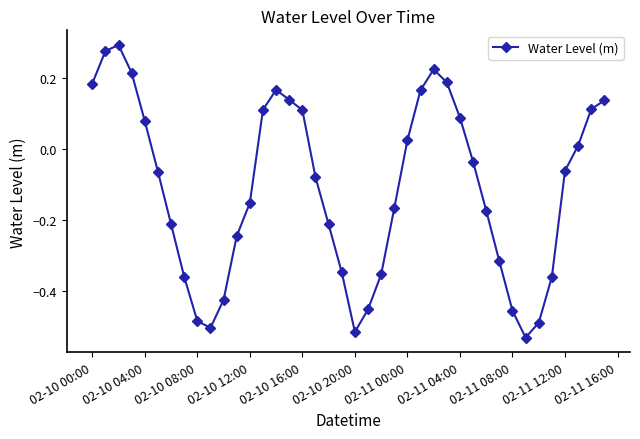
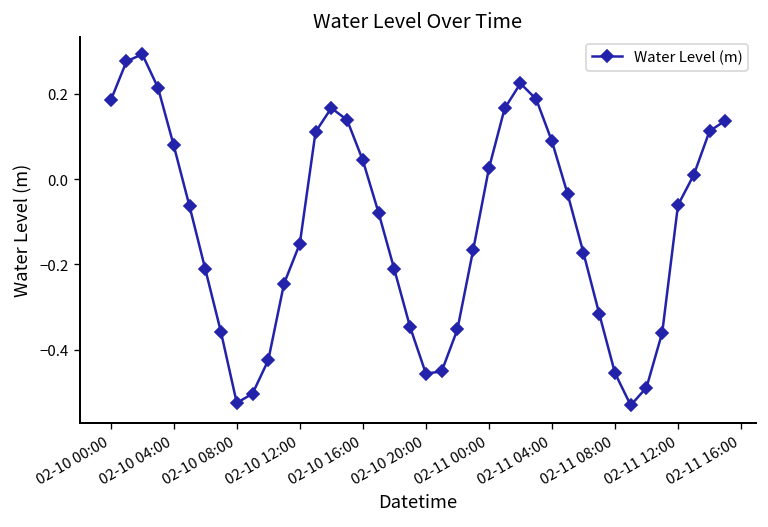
  {
    "02-10 00:00": 0.18,
    "02-10 04:00": 0.08,
-   "02-10 08:00": -0.48,
+   "02-10 08:00": -0.53,
    "02-10 12:00": -0.15,
-   "02-10 16:00": 0.11,
-   "02-10 20:00": -0.51,
+   "02-10 16:00": 0.04,
+   "02-10 20:00": -0.46,
    "02-11 00:00": 0.03,
    "02-11 04:00": 0.09,
    "02-11 08:00": -0.46,
    "02-11 12:00": -0.06
  }
